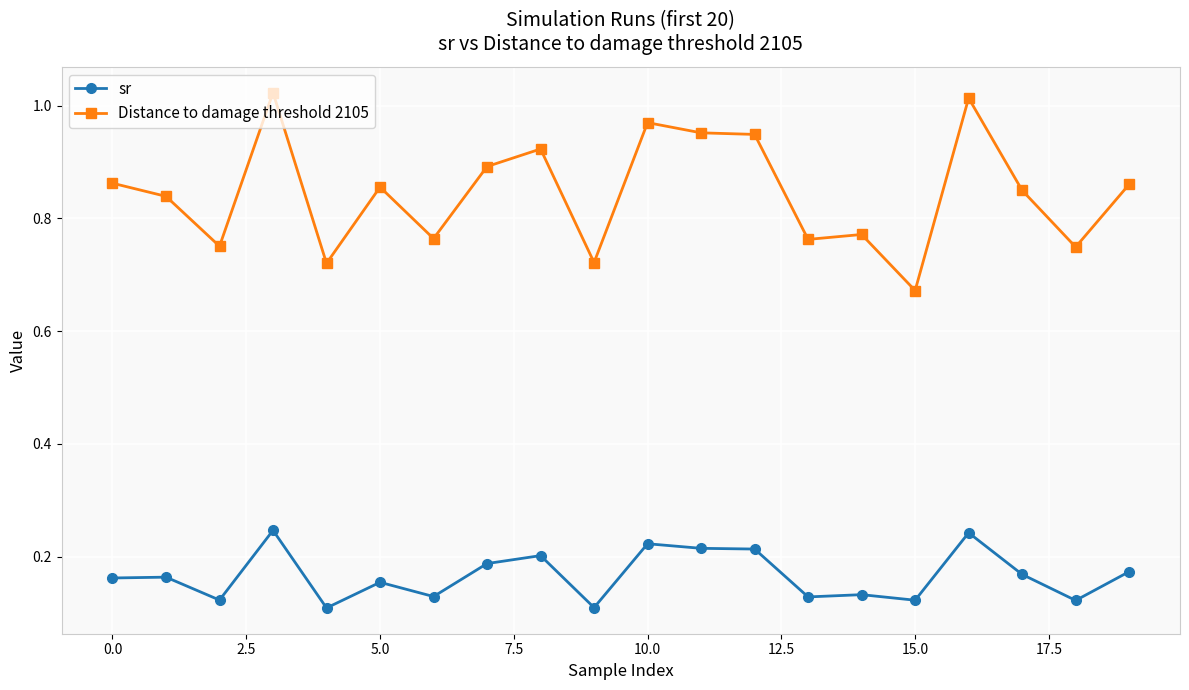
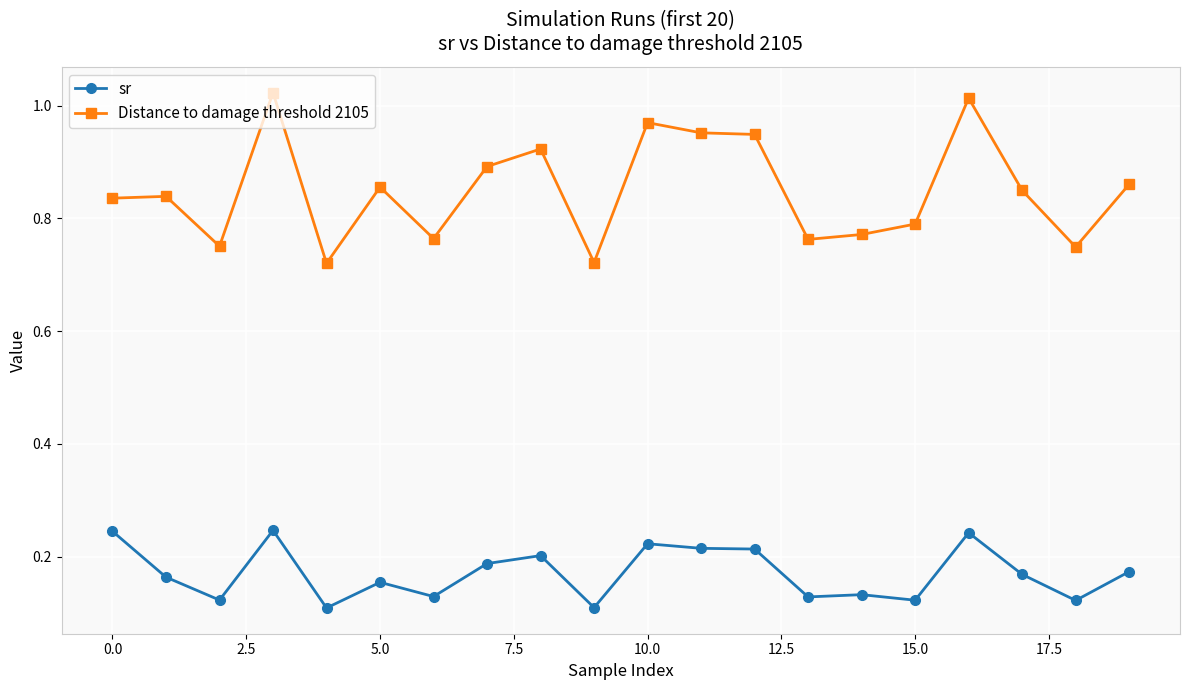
  {
    "sr": {
-     "0.0": 0.16,
+     "0.0": 0.25,
      "5.0": 0.15,
      "10.0": 0.22,
      "15.0": 0.12
    },
    "Distance to damage threshold 2105": {
-     "0.0": 0.86,
+     "0.0": 0.84,
      "5.0": 0.86,
      "10.0": 0.97,
-     "15.0": 0.67
+     "15.0": 0.79
    }
  }
